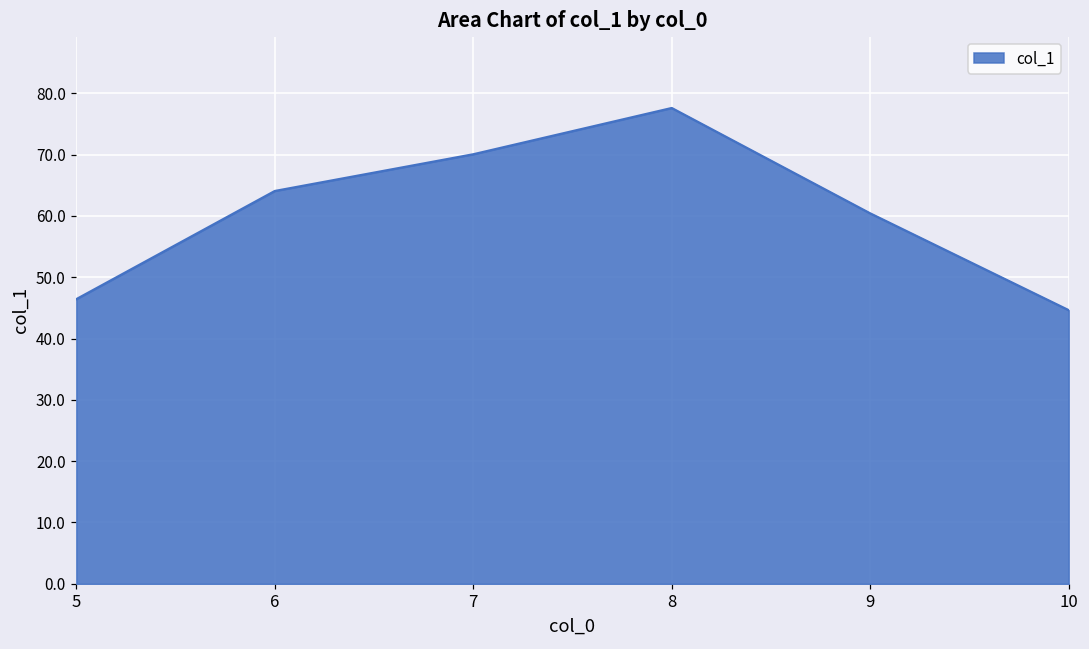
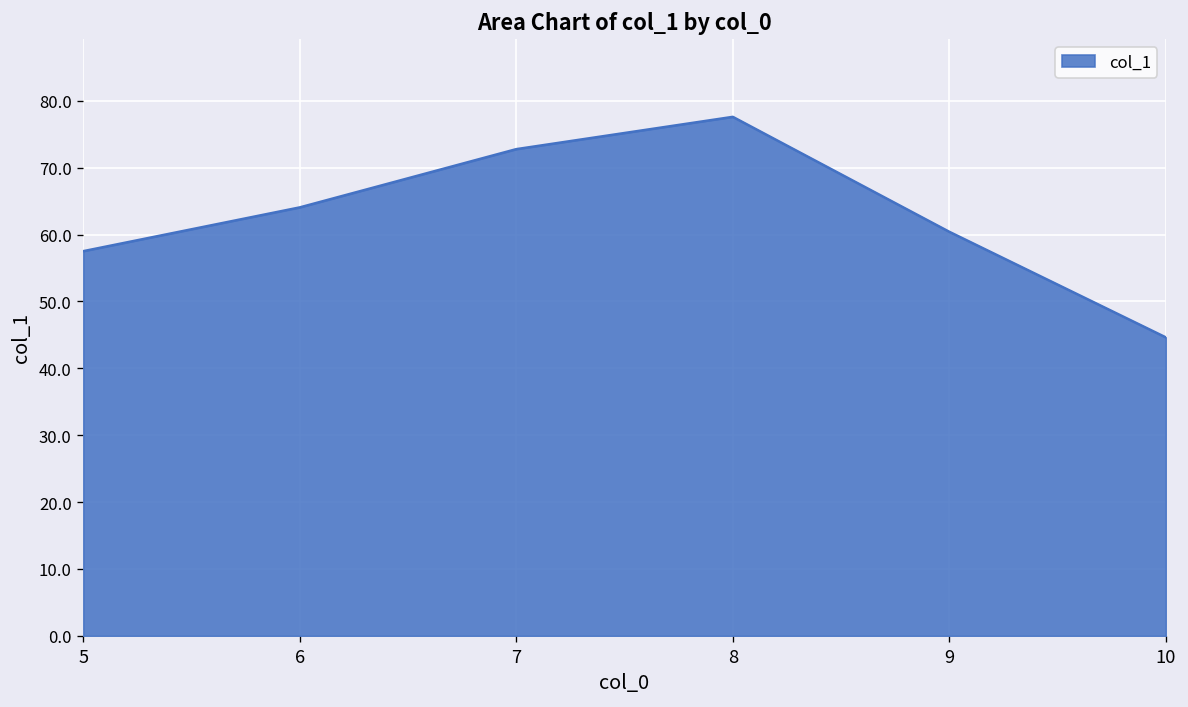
  {
-   "5": 46,
+   "5": 58,
    "6": 64,
-   "7": 70,
+   "7": 73,
    "8": 78,
    "9": 60,
    "10": 45
  }
